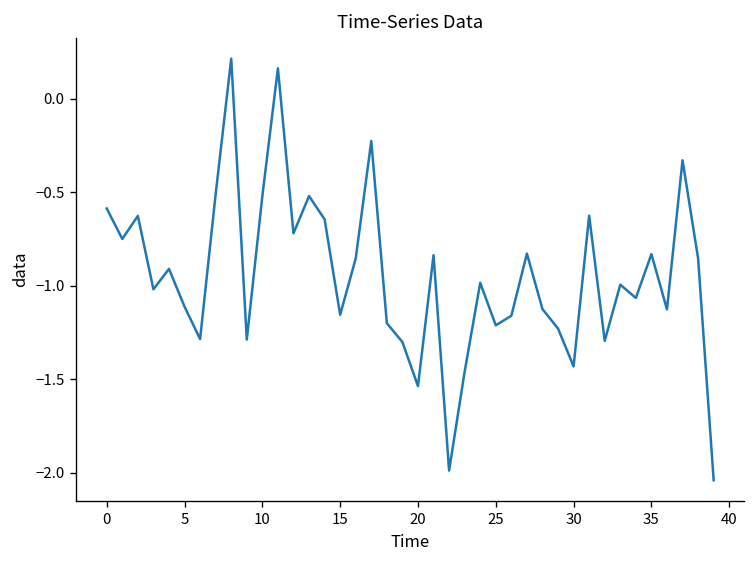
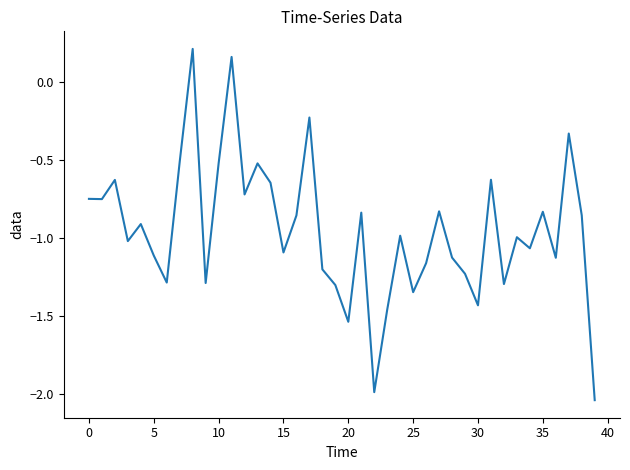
  {
-   "0": -0.59,
+   "0": -0.75,
    "5": -1.11,
    "10": -0.52,
-   "15": -1.16,
+   "15": -1.09,
    "20": -1.54,
-   "25": -1.21,
+   "25": -1.35,
    "30": -1.43,
    "35": -0.83
  }
